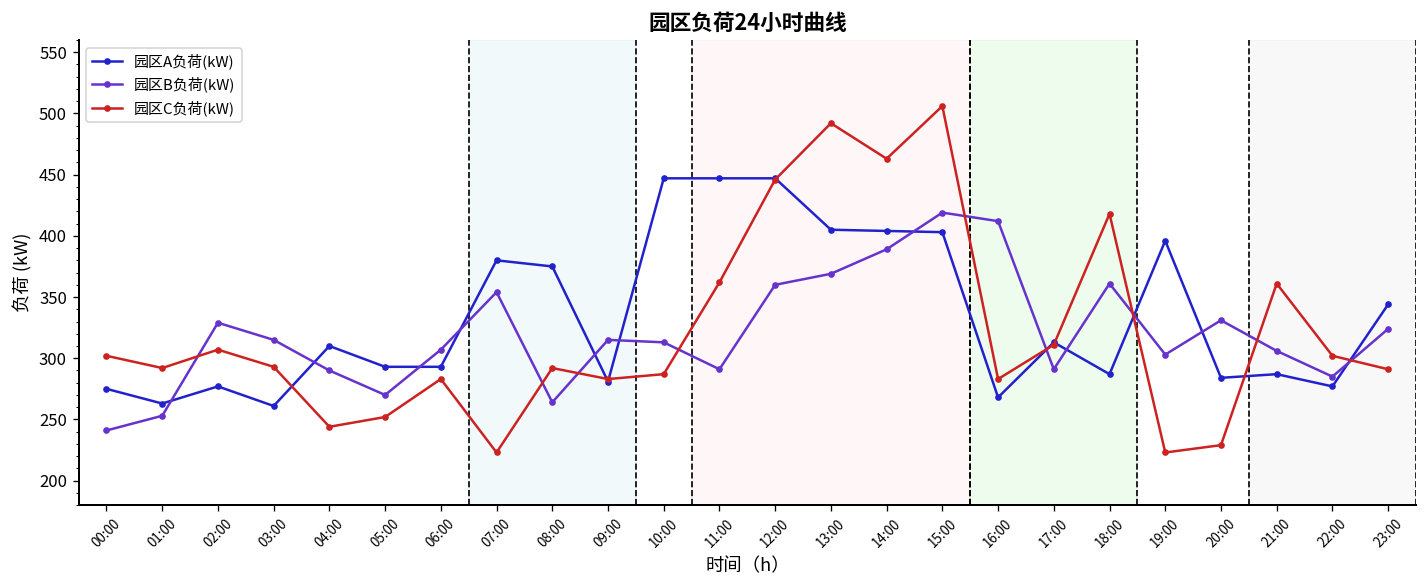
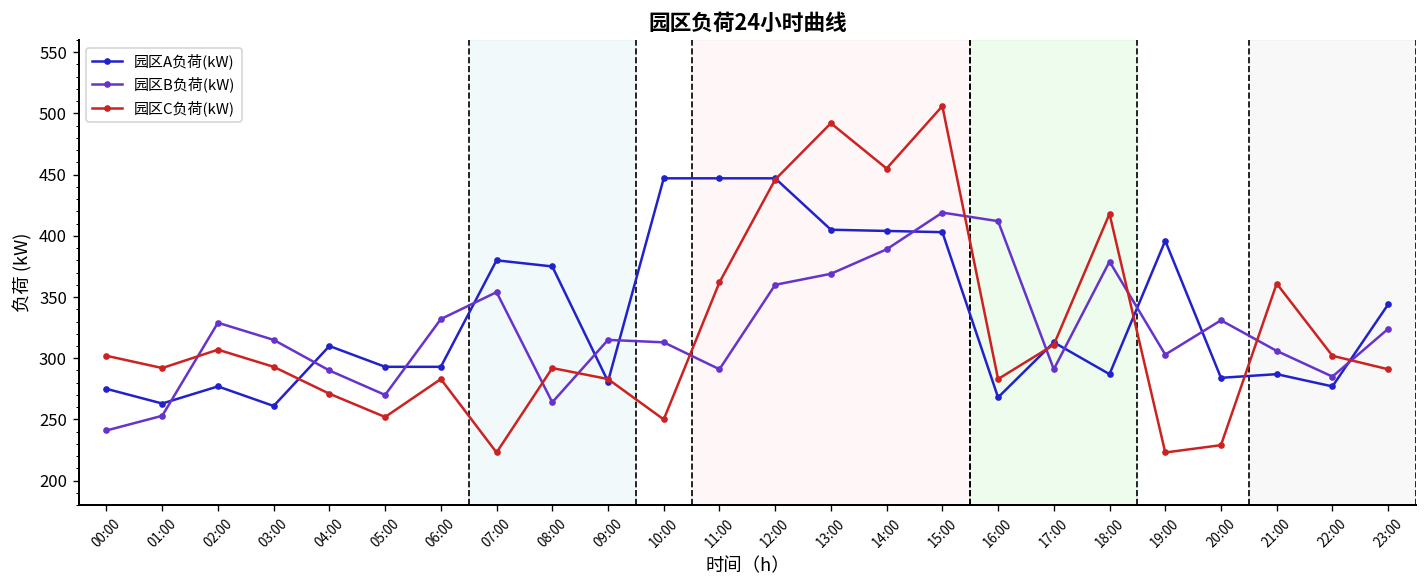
  {
    "园区A负荷(kW)": {
      "00:00": 275,
      "01:00": 263,
      "02:00": 277,
      "03:00": 261,
      "04:00": 310,
      "05:00": 293,
      "06:00": 293,
      "07:00": 380,
      "08:00": 375,
      "10:00": 447,
      "11:00": 447,
      "13:00": 405,
      "14:00": 404,
      "15:00": 403,
      "16:00": 268,
      "18:00": 287,
      "19:00": 396,
      "20:00": 284,
      "21:00": 287,
      "22:00": 277,
      "23:00": 344
    },
    "园区B负荷(kW)": {
      "00:00": 241,
      "01:00": 253,
      "02:00": 329,
      "03:00": 315,
      "04:00": 290,
      "05:00": 270,
-     "06:00": 307,
+     "06:00": 332,
      "07:00": 354,
      "08:00": 264,
      "09:00": 315,
      "10:00": 313,
      "11:00": 291,
      "12:00": 360,
      "13:00": 369,
      "14:00": 389,
      "15:00": 419,
      "16:00": 412,
      "17:00": 291,
-     "18:00": 361,
+     "18:00": 379,
      "19:00": 303,
      "20:00": 331,
      "21:00": 306,
      "22:00": 285,
      "23:00": 324
    },
    "园区C负荷(kW)": {
      "00:00": 302,
      "01:00": 292,
      "02:00": 307,
      "03:00": 293,
-     "04:00": 244,
+     "04:00": 271,
      "05:00": 252,
      "06:00": 283,
      "07:00": 223,
      "08:00": 292,
-     "10:00": 287,
+     "10:00": 250,
      "11:00": 362,
      "13:00": 492,
-     "14:00": 463,
+     "14:00": 455,
      "15:00": 506,
      "16:00": 283,
      "18:00": 418,
      "19:00": 223,
      "20:00": 229,
      "21:00": 361,
      "22:00": 302,
      "23:00": 291
    }
  }
